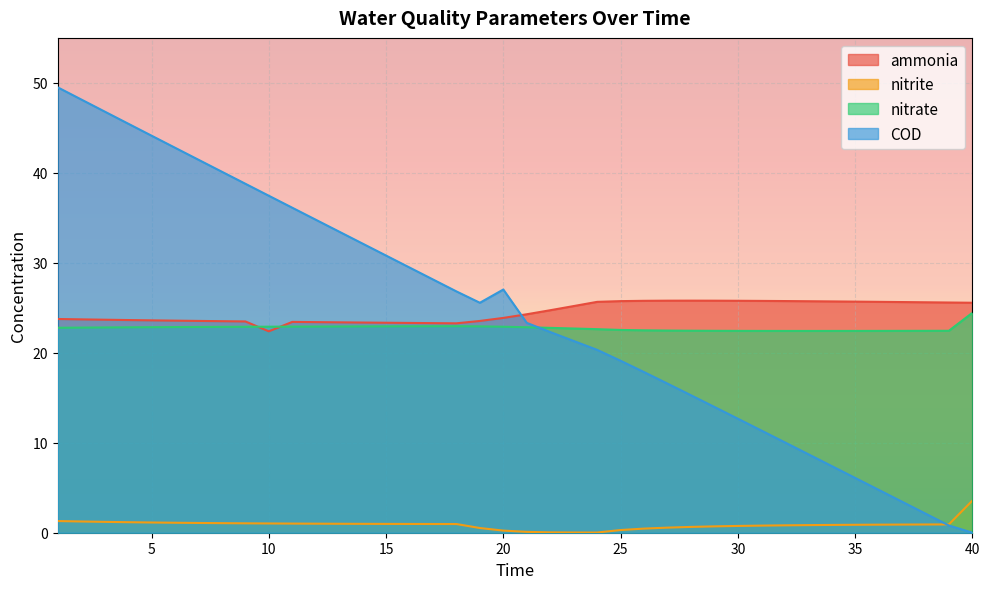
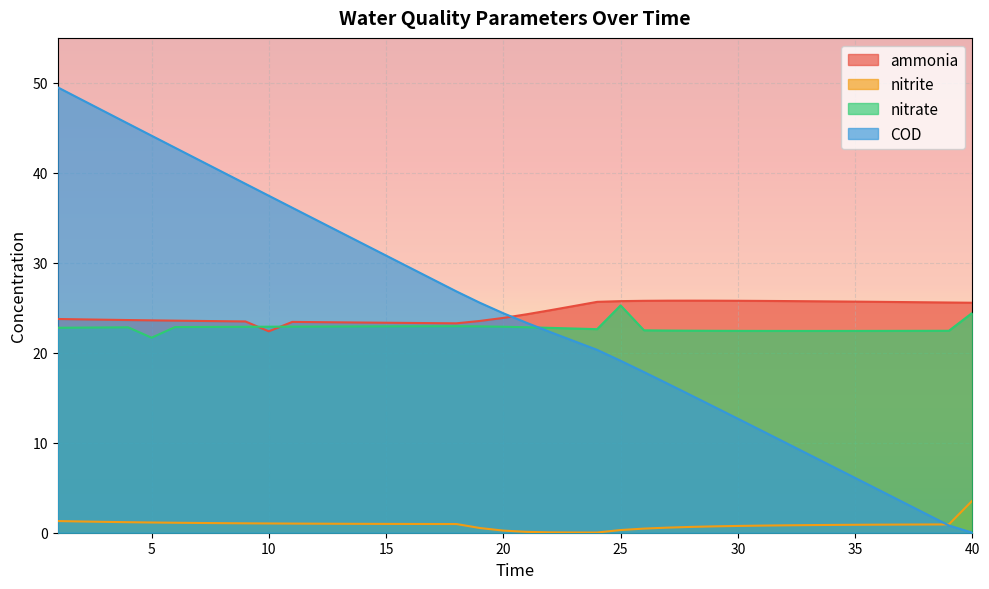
  {
    "ammonia": {
      "5": 24,
      "10": 22,
      "15": 23,
      "20": 24,
      "25": 26,
      "30": 26,
      "35": 26,
      "40": 26
    },
    "nitrite": {
      "5": 1,
      "10": 1,
      "15": 1,
      "20": 0,
      "25": 0,
      "30": 1,
      "35": 1,
      "40": 4
    },
    "nitrate": {
-     "5": 23,
+     "5": 22,
      "10": 23,
      "15": 23,
      "20": 23,
-     "25": 23,
+     "25": 25,
      "30": 22,
      "35": 22,
      "40": 24
    },
    "COD": {
      "5": 44,
      "10": 37,
      "15": 31,
-     "20": 27,
+     "20": 24,
      "25": 19,
      "30": 13,
      "35": 6,
      "40": 0
    }
  }
